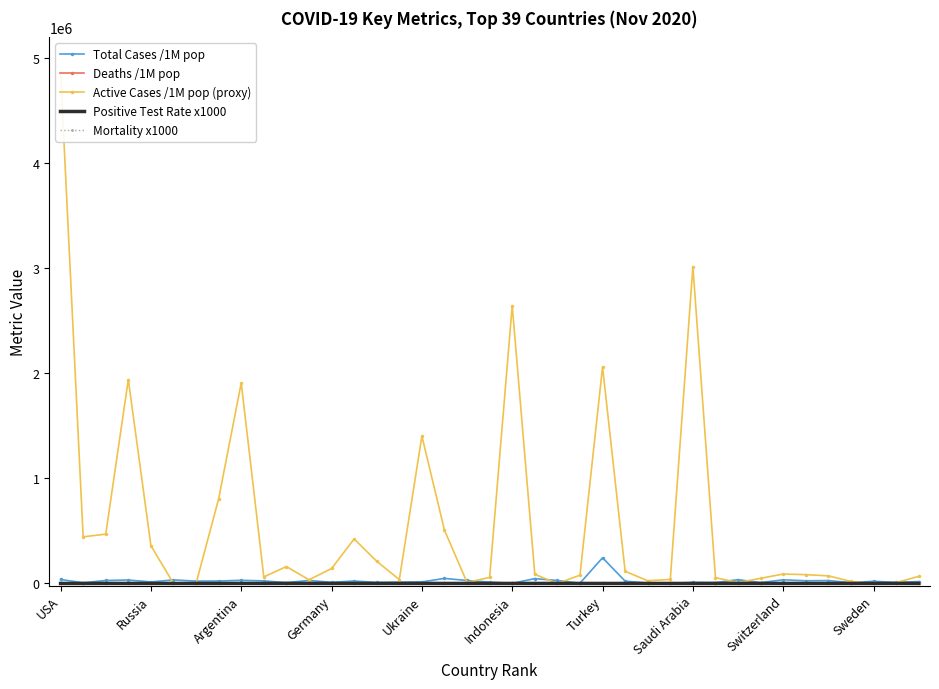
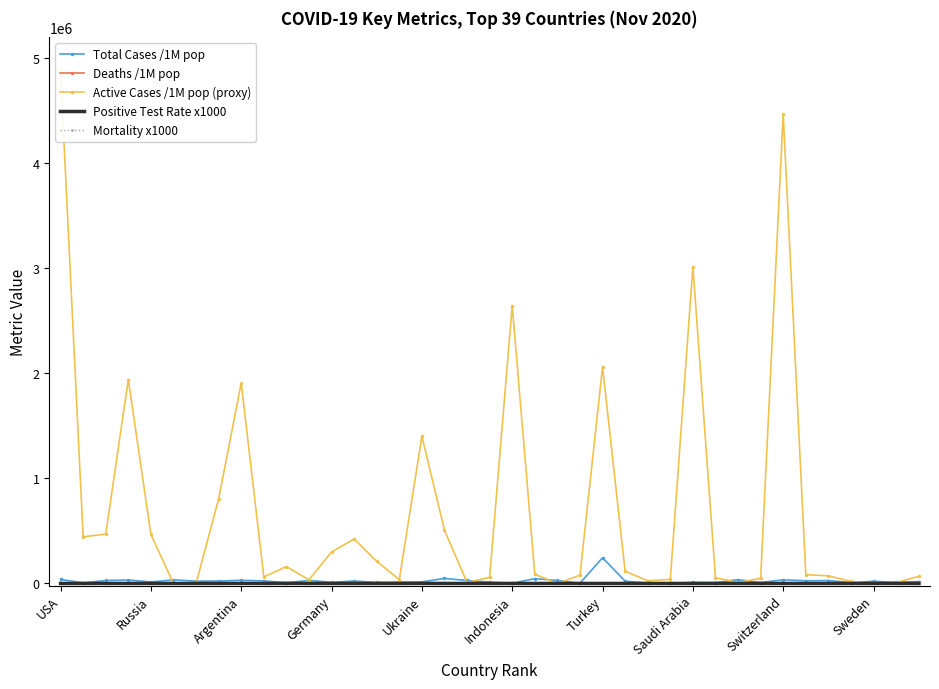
  {
    "Total Cases /1M pop": {
      "USA": 40000,
      "Argentina": 30000,
      "Turkey": 240000,
      "Switzerland": 30000
    },
    "Mortality x1000": {
      "USA": 0,
      "Argentina": 0,
      "Turkey": 0,
      "Switzerland": 0
    },
    "Active Cases /1M pop (proxy)": {
-     "Russia": 360000,
+     "Russia": 470000,
      "Argentina": 1910000,
-     "Germany": 140000,
+     "Germany": 300000,
      "Ukraine": 1400000,
      "Indonesia": 2650000,
      "Turkey": 2060000,
      "Saudi Arabia": 3020000,
-     "Switzerland": 90000
+     "Switzerland": 4470000
    }
  }
